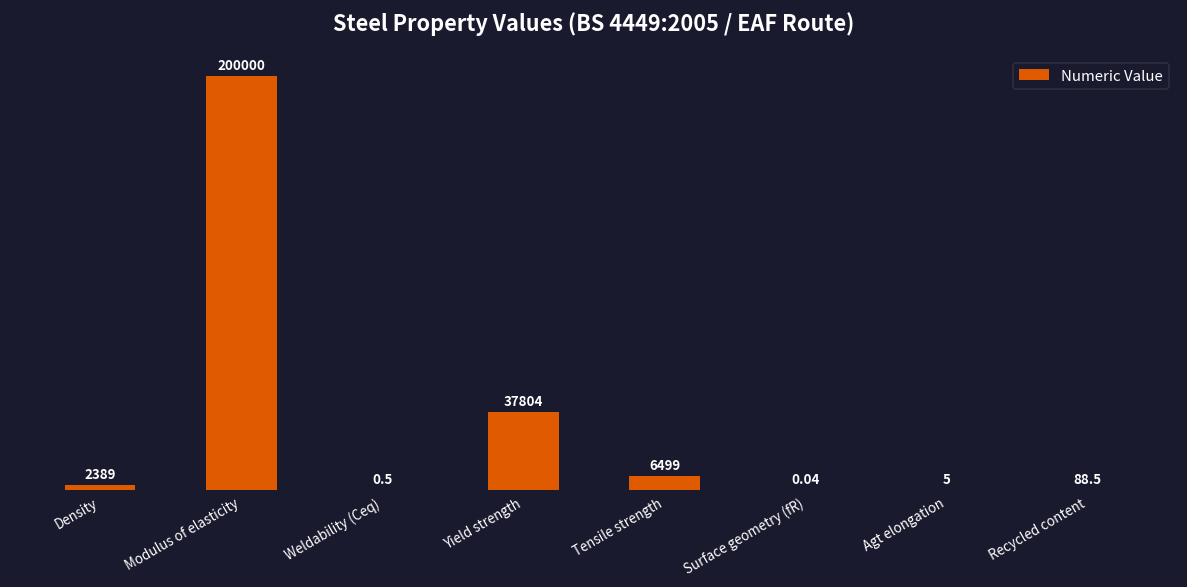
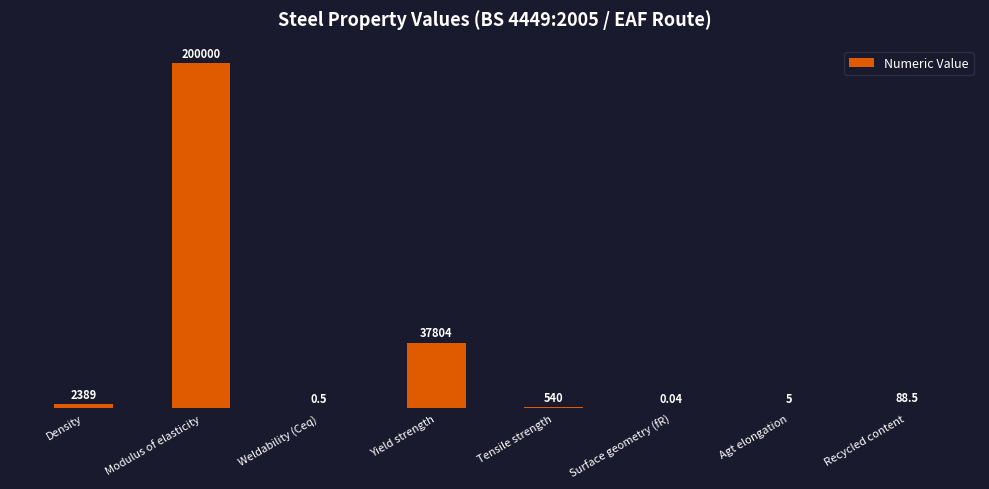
  {
    "Density": 2389,
    "Modulus of elasticity": 200000,
    "Weldability (Ceq)": 0.5,
    "Yield strength": 37804,
-   "Tensile strength": 6499,
+   "Tensile strength": 540,
    "Surface geometry (fR)": 0.04,
    "Agt elongation": 5,
    "Recycled content": 88.5
  }
